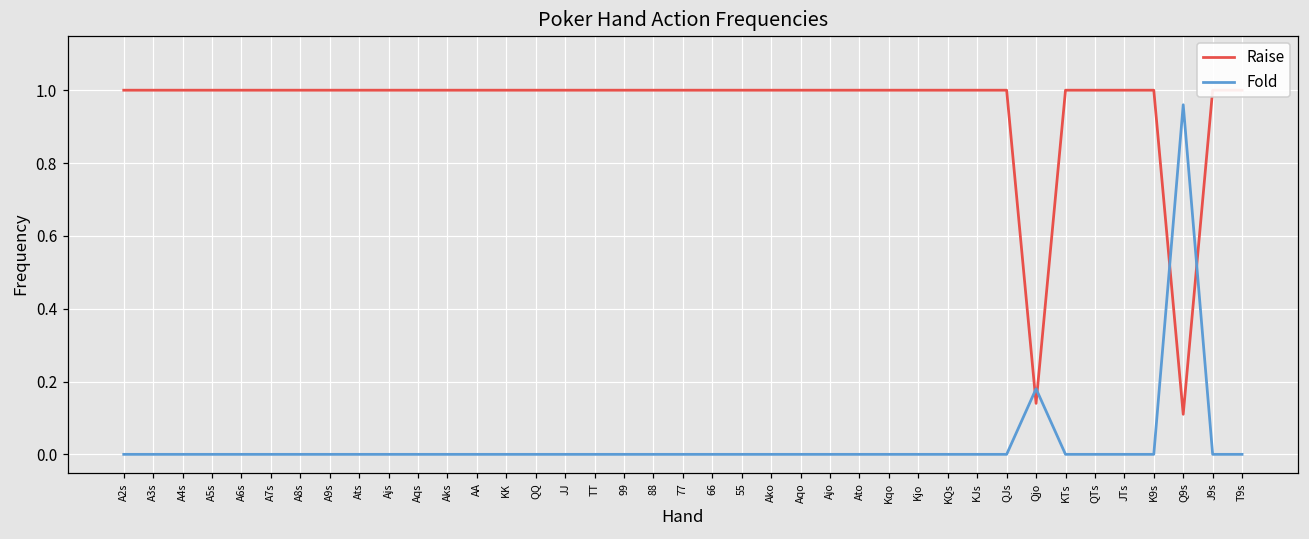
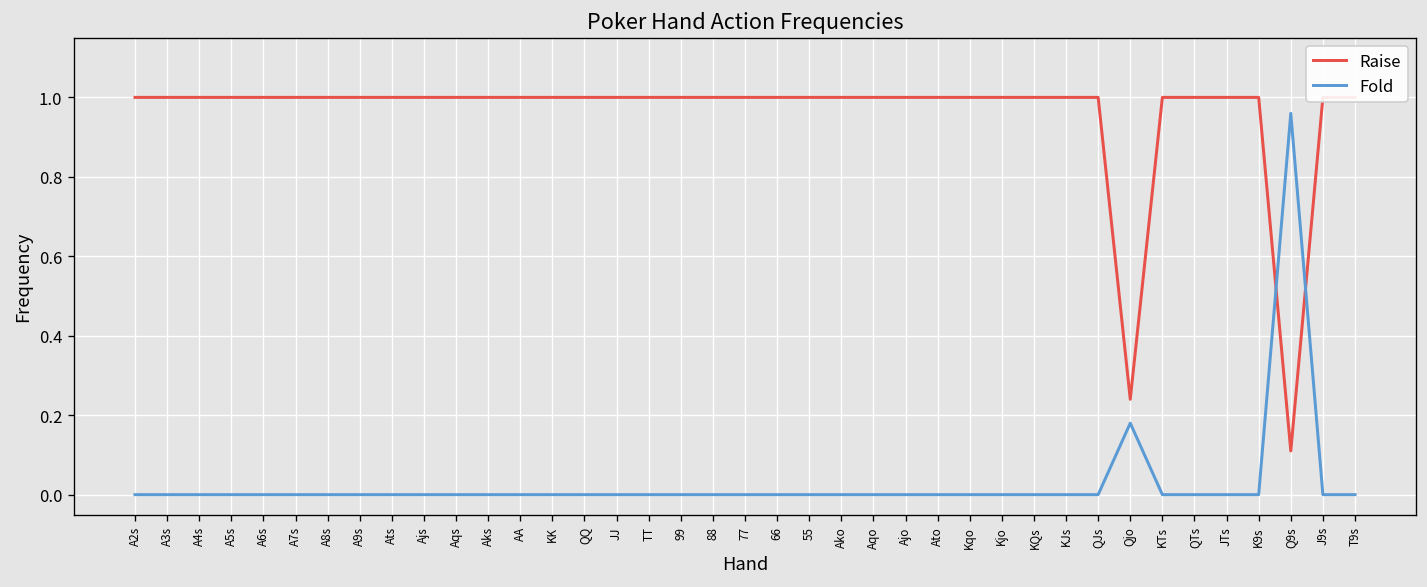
  {
    "Raise": {
      "A2s": 1.00,
      "A3s": 1.00,
      "A4s": 1.00,
      "A5s": 1.00,
      "A6s": 1.00,
      "A7s": 1.00,
      "A8s": 1.00,
      "A9s": 1.00,
      "Ats": 1.00,
      "Ajs": 1.00,
      "Aqs": 1.00,
      "Aks": 1.00,
      "AA": 1.00,
      "KK": 1.00,
      "QQ": 1.00,
      "JJ": 1.00,
      "TT": 1.00,
      "99": 1.00,
      "88": 1.00,
      "77": 1.00,
      "66": 1.00,
      "55": 1.00,
      "Ako": 1.00,
      "Aqo": 1.00,
      "Ajo": 1.00,
      "Ato": 1.00,
      "Kqo": 1.00,
      "Kjo": 1.00,
      "KQs": 1.00,
      "KJs": 1.00,
      "QJs": 1.00,
-     "Qjo": 0.14,
+     "Qjo": 0.24,
      "KTs": 1.00,
      "QTs": 1.00,
      "JTs": 1.00,
      "K9s": 1.00,
      "Q9s": 0.11
    },
    "Fold": {
      "A2s": 0.00,
      "A3s": 0.00,
      "A4s": 0.00,
      "A5s": 0.00,
      "A6s": 0.00,
      "A7s": 0.00,
      "A8s": 0.00,
      "A9s": 0.00,
      "Ats": 0.00,
      "Ajs": 0.00,
      "Aqs": 0.00,
      "Aks": 0.00,
      "AA": 0.00,
      "KK": 0.00,
      "QQ": 0.00,
      "JJ": 0.00,
      "TT": 0.00,
      "99": 0.00,
      "88": 0.00,
      "77": 0.00,
      "66": 0.00,
      "55": 0.00,
      "Ako": 0.00,
      "Aqo": 0.00,
      "Ajo": 0.00,
      "Ato": 0.00,
      "Kqo": 0.00,
      "Kjo": 0.00,
      "KQs": 0.00,
      "KJs": 0.00,
      "QJs": 0.00,
      "Qjo": 0.18,
      "KTs": 0.00,
      "QTs": 0.00,
      "JTs": 0.00,
      "K9s": 0.00,
      "Q9s": 0.96,
      "J9s": 0.00,
      "T9s": 0.00
    }
  }
